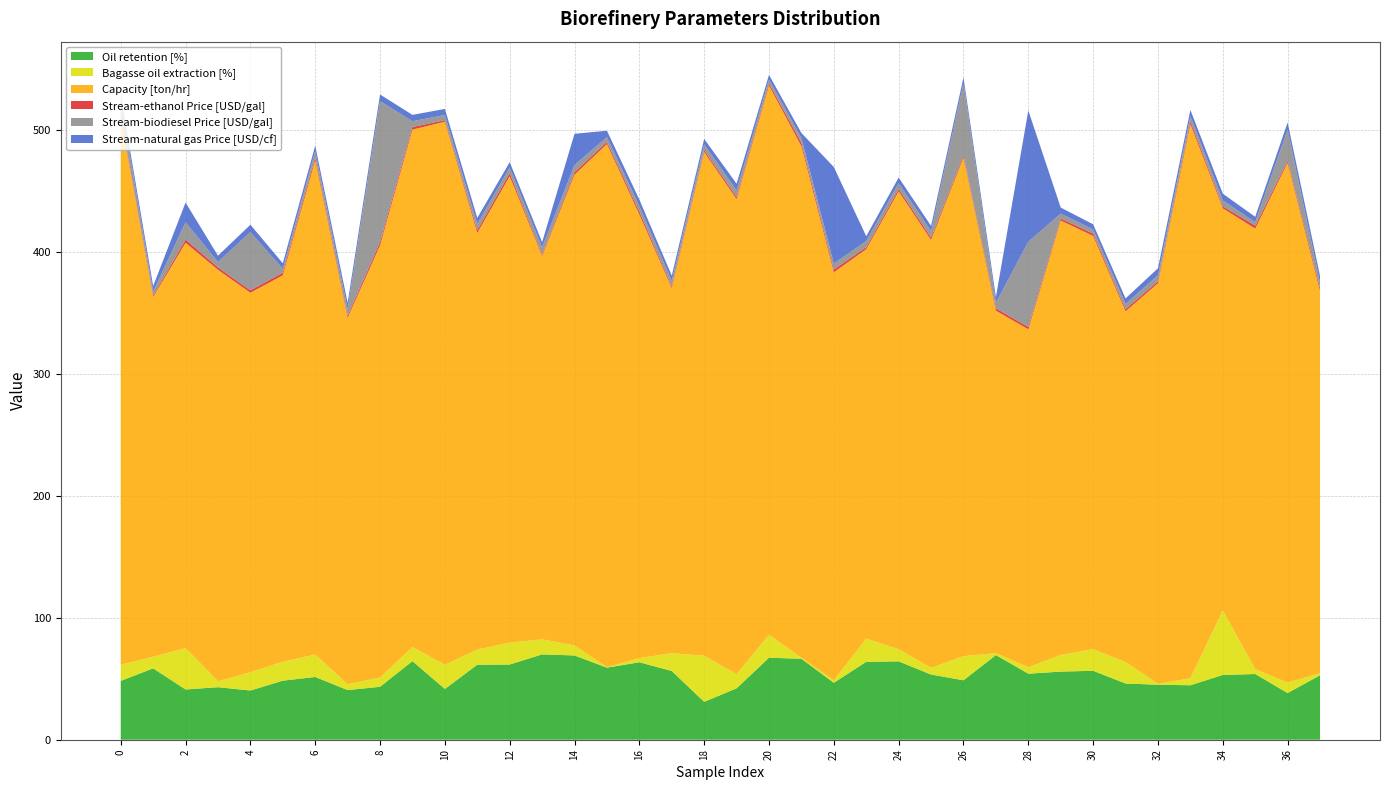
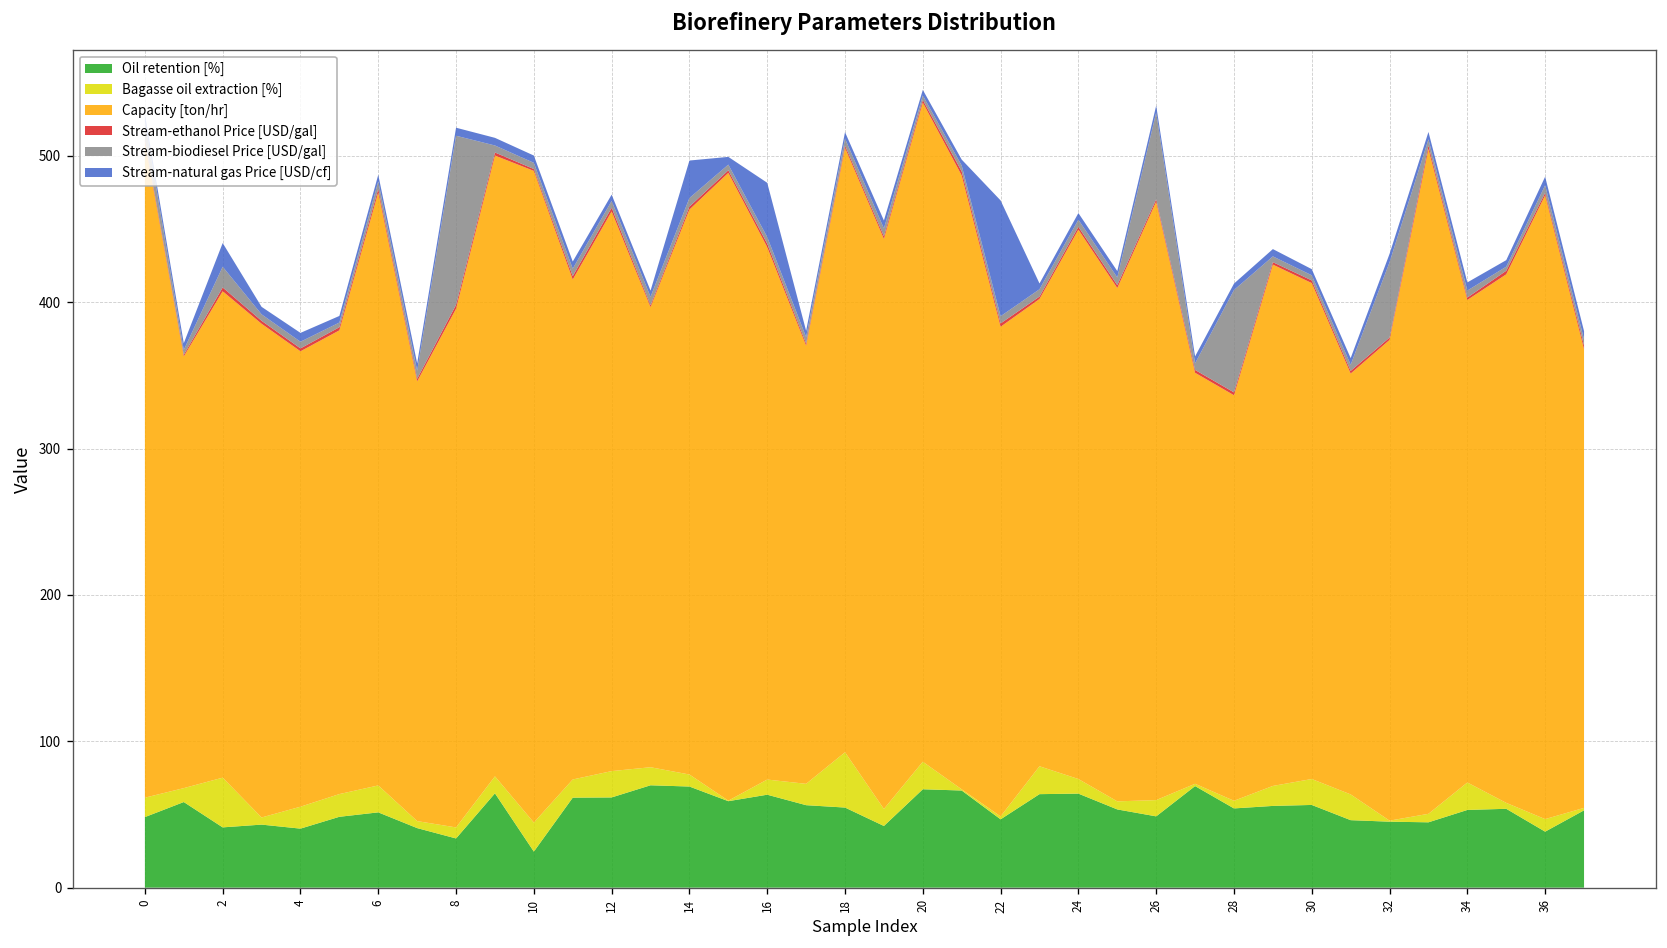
  {
    "Oil retention [%]": {
      "0": 48,
      "2": 41,
      "4": 40,
      "6": 51,
-     "8": 43,
-     "10": 42,
+     "8": 34,
+     "10": 25,
      "12": 62,
      "14": 69,
      "16": 64,
-     "18": 31,
+     "18": 55,
      "20": 67,
      "24": 64,
      "26": 49,
      "28": 54,
      "30": 57,
      "34": 53,
      "36": 38
    },
    "Bagasse oil extraction [%]": {
      "0": 13,
      "2": 34,
      "4": 15,
      "6": 18,
      "8": 8,
      "10": 20,
      "12": 18,
      "14": 8,
-     "16": 3,
+     "16": 10,
      "18": 38,
      "20": 19,
      "24": 10,
-     "26": 20,
+     "26": 11,
      "28": 5,
      "30": 18,
-     "34": 53,
+     "34": 19,
      "36": 9
    },
    "Capacity [ton/hr]": {
      "2": 332,
      "6": 405,
      "8": 354,
      "12": 382,
      "16": 364,
      "22": 335
    },
    "Stream-ethanol Price [USD/gal]": {
      "2": 3,
      "6": 2,
      "8": 3,
      "12": 3,
      "16": 2,
      "22": 2
    },
    "Stream-biodiesel Price [USD/gal]": {
      "2": 14,
-     "4": 48,
+     "4": 5,
      "6": 5,
      "8": 116,
      "10": 4,
      "12": 5,
      "14": 6,
      "16": 5,
      "18": 5,
      "20": 3,
      "22": 5,
      "24": 5,
      "26": 59,
      "28": 70,
      "30": 3,
-     "32": 5,
+     "32": 51,
      "34": 5,
-     "36": 25
+     "36": 5
    },
    "Stream-natural gas Price [USD/cf]": {
      "2": 16,
      "4": 6,
      "6": 4,
      "8": 5,
      "10": 5,
      "12": 4,
      "14": 26,
-     "16": 5,
+     "16": 37,
      "18": 4,
      "20": 4,
      "22": 79,
      "24": 5,
      "26": 5,
-     "28": 108,
+     "28": 4,
      "30": 4,
      "32": 6,
      "34": 6,
      "36": 6
    }
  }
